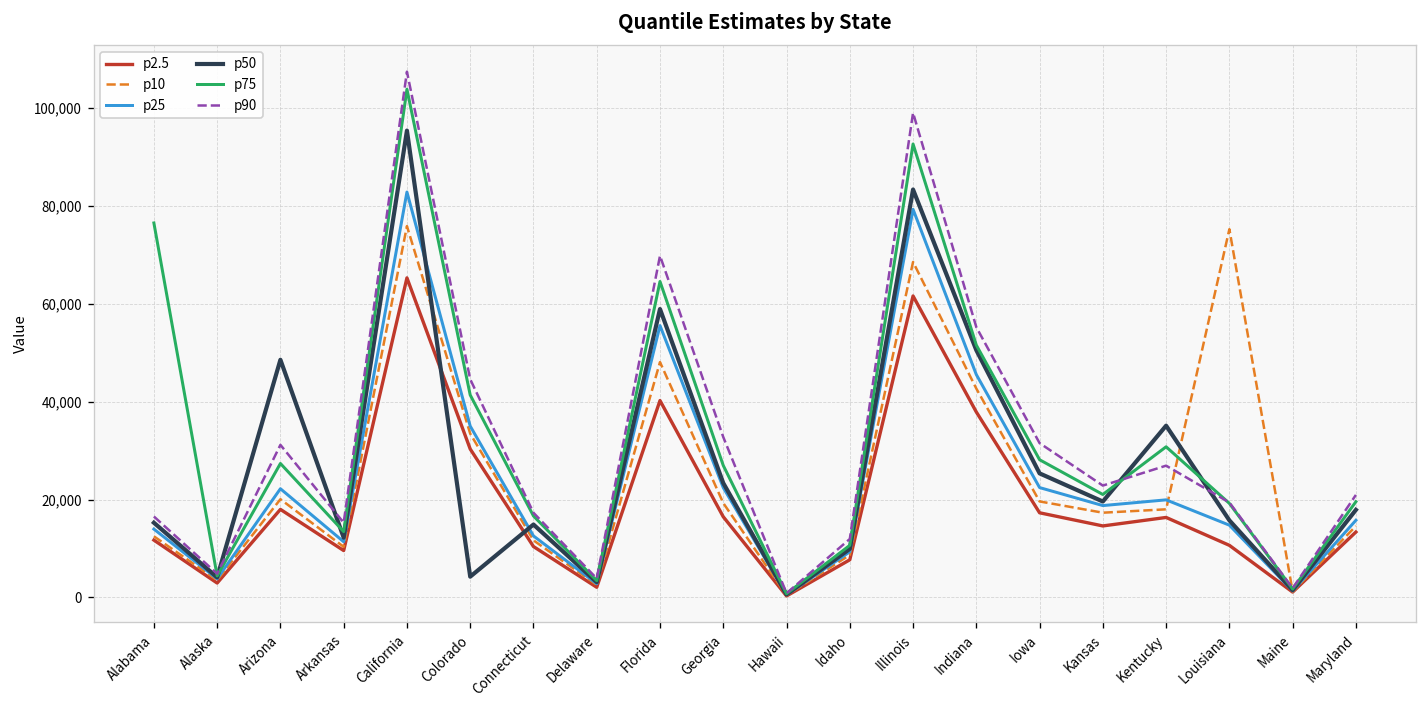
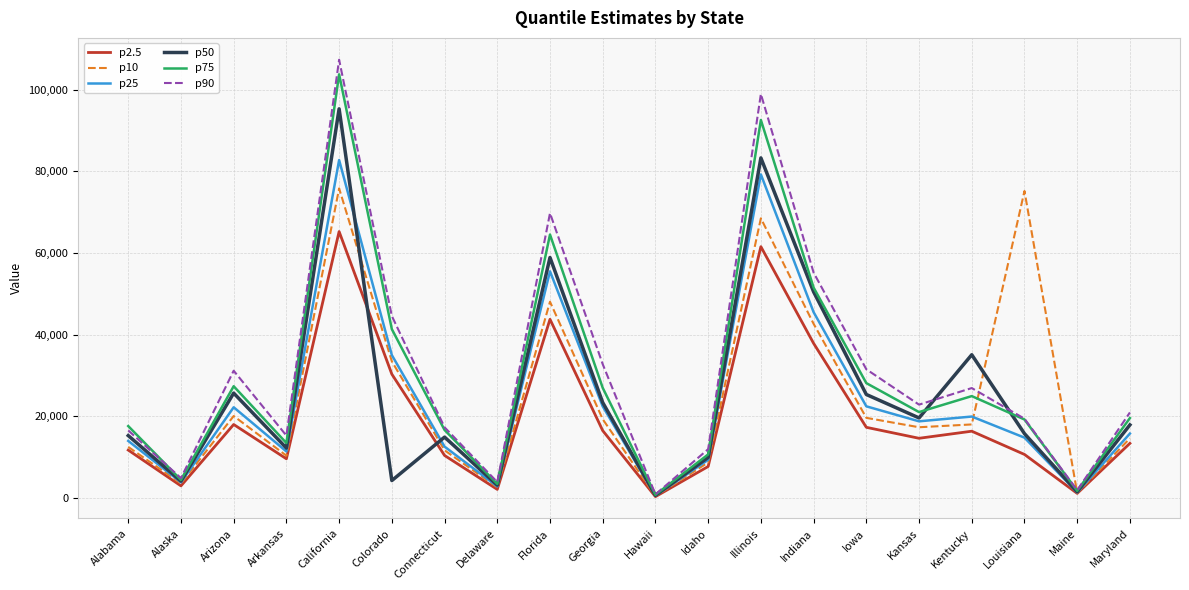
  {
    "p2.5": {
      "Alabama": "12,000",
      "Arizona": "18,000",
      "Arkansas": "10,000",
      "California": "65,000",
      "Colorado": "30,000",
      "Connecticut": "10,000",
-     "Florida": "40,000",
+     "Florida": "44,000",
      "Georgia": "16,000",
      "Idaho": "8,000",
      "Illinois": "62,000",
      "Indiana": "38,000",
      "Iowa": "17,000",
      "Kansas": "15,000",
      "Kentucky": "16,000",
      "Louisiana": "11,000",
      "Maryland": "13,000"
    },
    "p10": {
      "Alabama": "12,000",
      "Arizona": "20,000",
      "Arkansas": "10,000",
      "California": "76,000",
      "Colorado": "33,000",
      "Connecticut": "12,000",
      "Florida": "48,000",
      "Georgia": "19,000",
      "Idaho": "9,000",
      "Illinois": "69,000",
      "Indiana": "43,000",
      "Iowa": "20,000",
      "Kansas": "17,000",
      "Kentucky": "18,000",
      "Louisiana": "75,000",
      "Maryland": "15,000"
    },
    "p25": {
      "Alabama": "14,000",
      "Arizona": "22,000",
      "Arkansas": "11,000",
      "California": "83,000",
      "Colorado": "35,000",
      "Connecticut": "13,000",
      "Florida": "56,000",
      "Georgia": "22,000",
      "Illinois": "79,000",
      "Indiana": "46,000",
      "Iowa": "22,000",
      "Kansas": "19,000",
      "Kentucky": "20,000",
      "Louisiana": "15,000",
      "Maryland": "16,000"
    },
    "p50": {
      "Alabama": "15,000",
-     "Arizona": "49,000",
+     "Arizona": "26,000",
      "Arkansas": "12,000",
      "California": "95,000",
      "Colorado": "4,000",
      "Connecticut": "15,000",
      "Florida": "59,000",
      "Georgia": "23,000",
      "Illinois": "83,000",
      "Indiana": "50,000",
      "Iowa": "25,000",
      "Kansas": "20,000",
      "Kentucky": "35,000",
      "Louisiana": "16,000",
      "Maryland": "18,000"
    },
    "p75": {
-     "Alabama": "76,000",
+     "Alabama": "18,000",
      "Arizona": "27,000",
      "Arkansas": "13,000",
      "California": "104,000",
      "Colorado": "41,000",
      "Connecticut": "17,000",
      "Florida": "65,000",
      "Georgia": "27,000",
      "Idaho": "11,000",
      "Illinois": "93,000",
      "Indiana": "52,000",
      "Iowa": "28,000",
      "Kansas": "21,000",
-     "Kentucky": "31,000",
+     "Kentucky": "25,000",
      "Maryland": "20,000"
    },
    "p90": {
      "Alabama": "17,000",
      "Arizona": "31,000",
      "Arkansas": "15,000",
      "California": "107,000",
      "Colorado": "45,000",
      "Connecticut": "17,000",
      "Florida": "70,000",
      "Georgia": "33,000",
      "Idaho": "12,000",
      "Illinois": "99,000",
      "Indiana": "55,000",
      "Iowa": "32,000",
      "Kansas": "23,000",
      "Kentucky": "27,000",
      "Maryland": "21,000"
    }
  }
